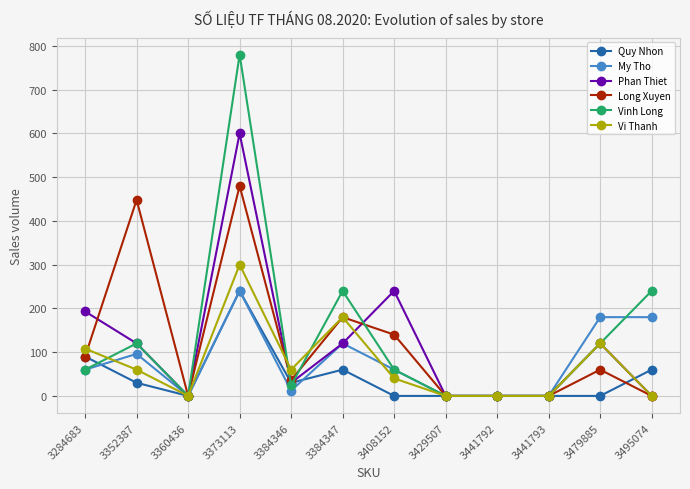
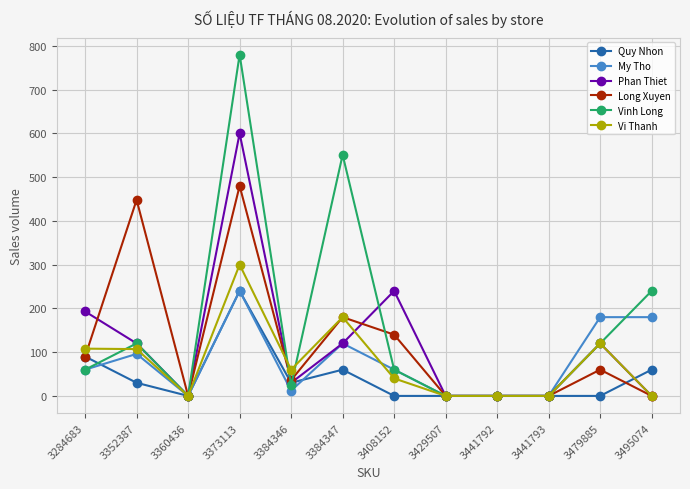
  {
    "Phan Thiet": {
      "3284683": 190,
      "3373113": 600,
      "3408152": 240
    },
    "Long Xuyen": {
      "3352387": 450,
      "3373113": 480,
      "3384346": 40,
      "3408152": 140,
      "3479885": 60
    },
    "Vinh Long": {
      "3373113": 780,
      "3384346": 20,
-     "3384347": 240,
+     "3384347": 550,
      "3495074": 240
    },
    "Vi Thanh": {
      "3284683": 110,
-     "3352387": 60,
+     "3352387": 110,
      "3373113": 300,
      "3384346": 60,
      "3408152": 40
    }
  }
